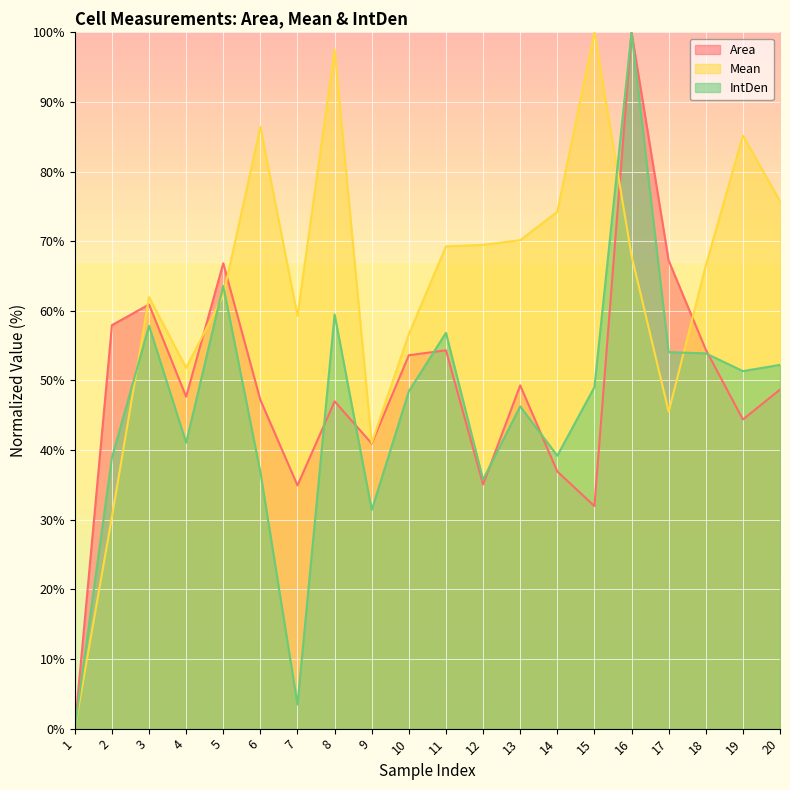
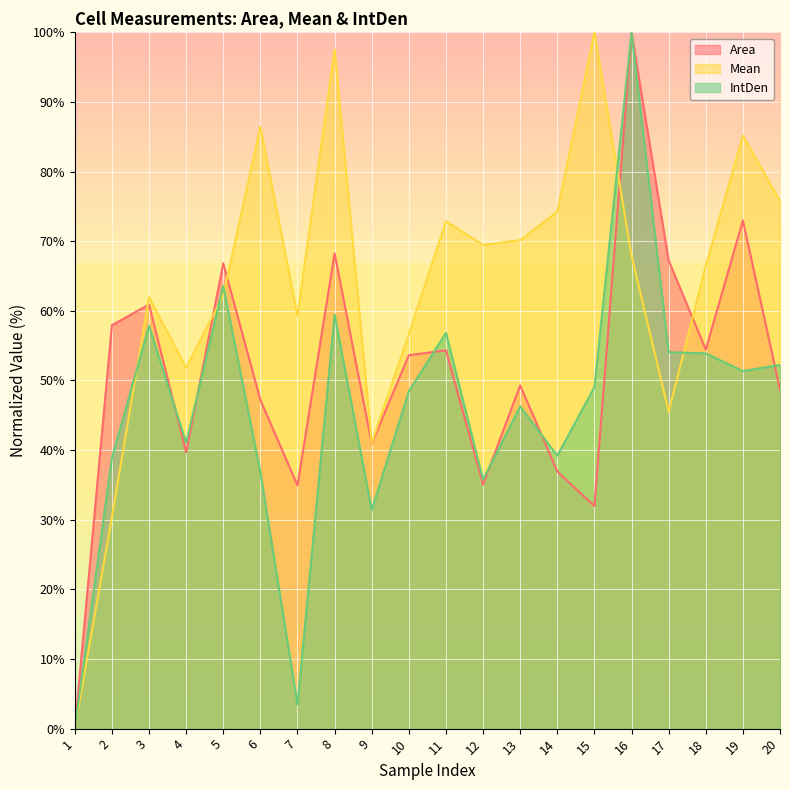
  {
    "Area": {
      "2": "58%",
      "3": "61%",
-     "4": "48%",
+     "4": "40%",
      "5": "67%",
      "6": "47%",
      "7": "35%",
-     "8": "47%",
+     "8": "68%",
      "10": "54%",
      "11": "54%",
      "12": "35%",
      "13": "49%",
      "14": "37%",
      "15": "32%",
      "17": "67%",
      "18": "54%",
-     "19": "44%",
+     "19": "73%",
      "20": "49%"
    },
    "Mean": {
      "2": "30%",
      "3": "62%",
      "4": "52%",
      "5": "62%",
      "6": "86%",
      "7": "59%",
      "8": "98%",
      "10": "57%",
-     "11": "69%",
+     "11": "73%",
      "12": "69%",
      "13": "70%",
      "14": "74%",
      "15": "100%",
      "16": "68%",
      "17": "46%",
      "18": "67%",
      "19": "85%",
      "20": "76%"
    },
    "IntDen": {
      "2": "39%",
      "3": "58%",
      "4": "41%",
      "5": "64%",
      "6": "37%",
      "7": "3%",
      "8": "59%",
      "9": "31%",
      "10": "48%",
      "11": "57%",
      "12": "36%",
      "13": "46%",
      "14": "39%",
      "15": "49%",
      "17": "54%",
      "18": "54%",
      "19": "51%",
      "20": "52%"
    }
  }
